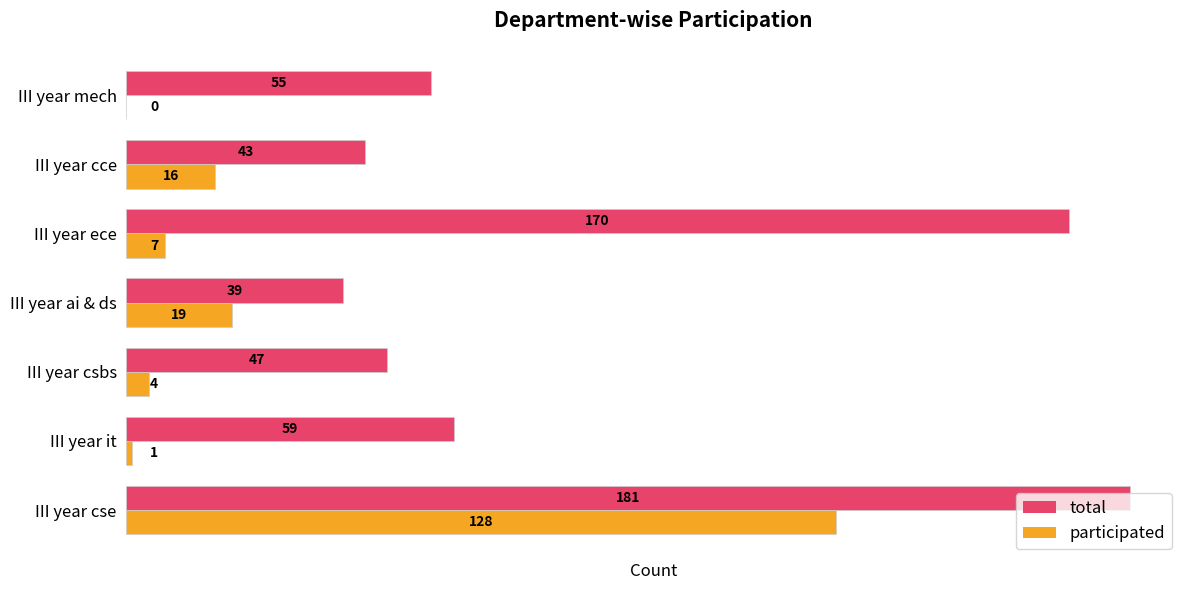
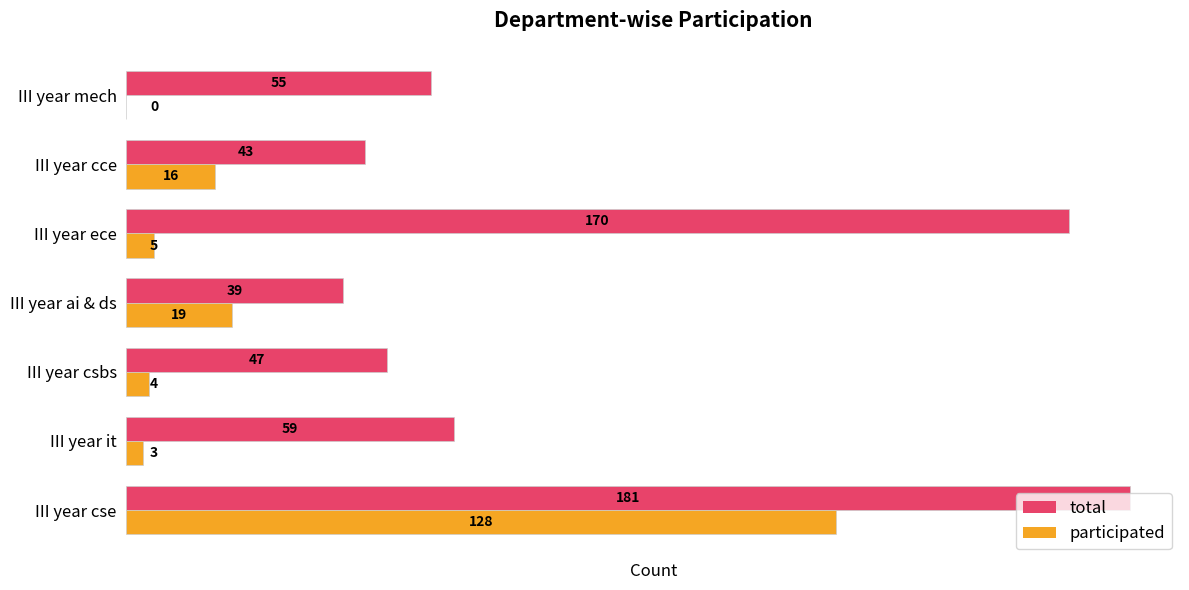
  {
    "total": {
      "III year mech": 55,
      "III year cce": 43,
      "III year ece": 170,
      "III year ai & ds": 39,
      "III year csbs": 47,
      "III year it": 59
    },
    "participated": {
      "III year mech": 0,
      "III year cce": 16,
-     "III year ece": 7,
+     "III year ece": 5,
      "III year ai & ds": 19,
      "III year csbs": 4,
-     "III year it": 1,
+     "III year it": 3,
      "III year cse": 128
    }
  }
